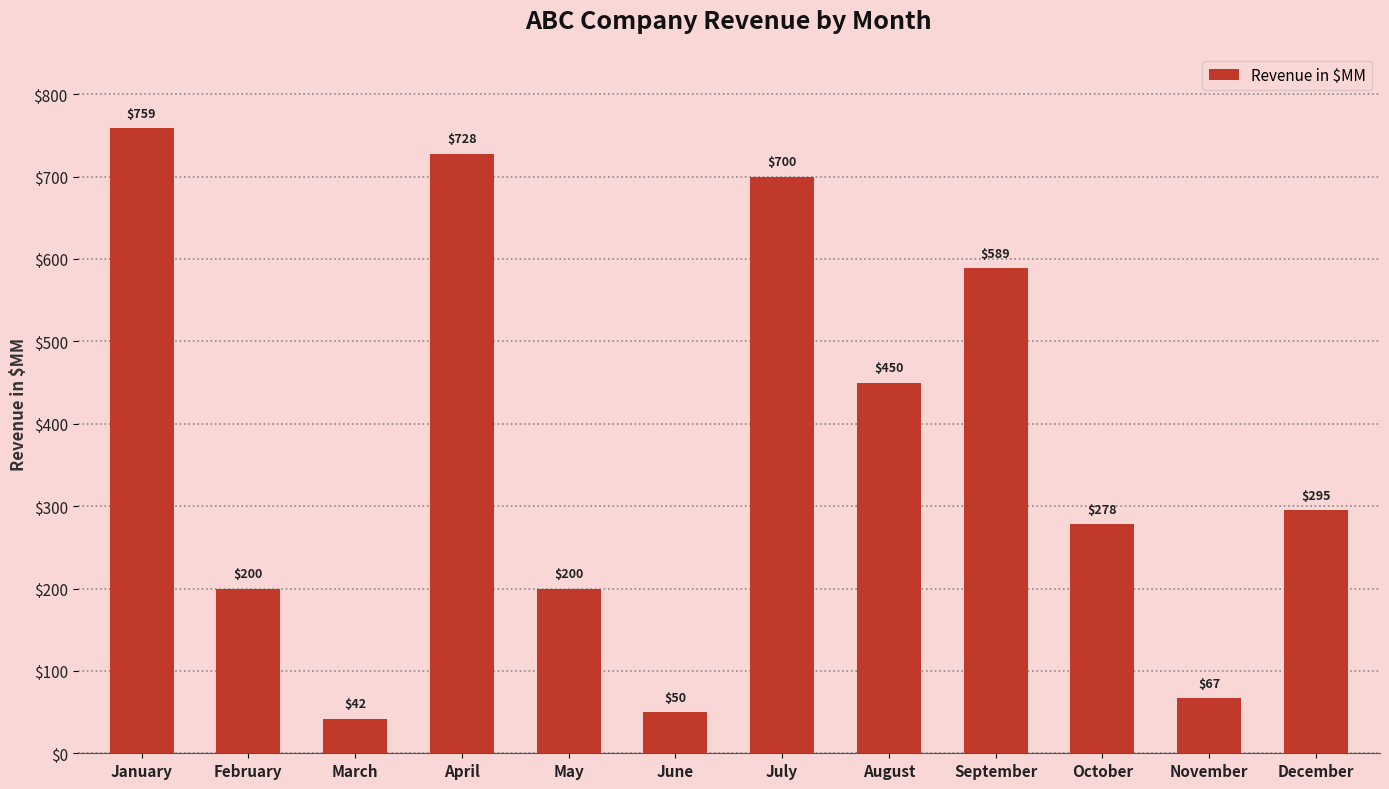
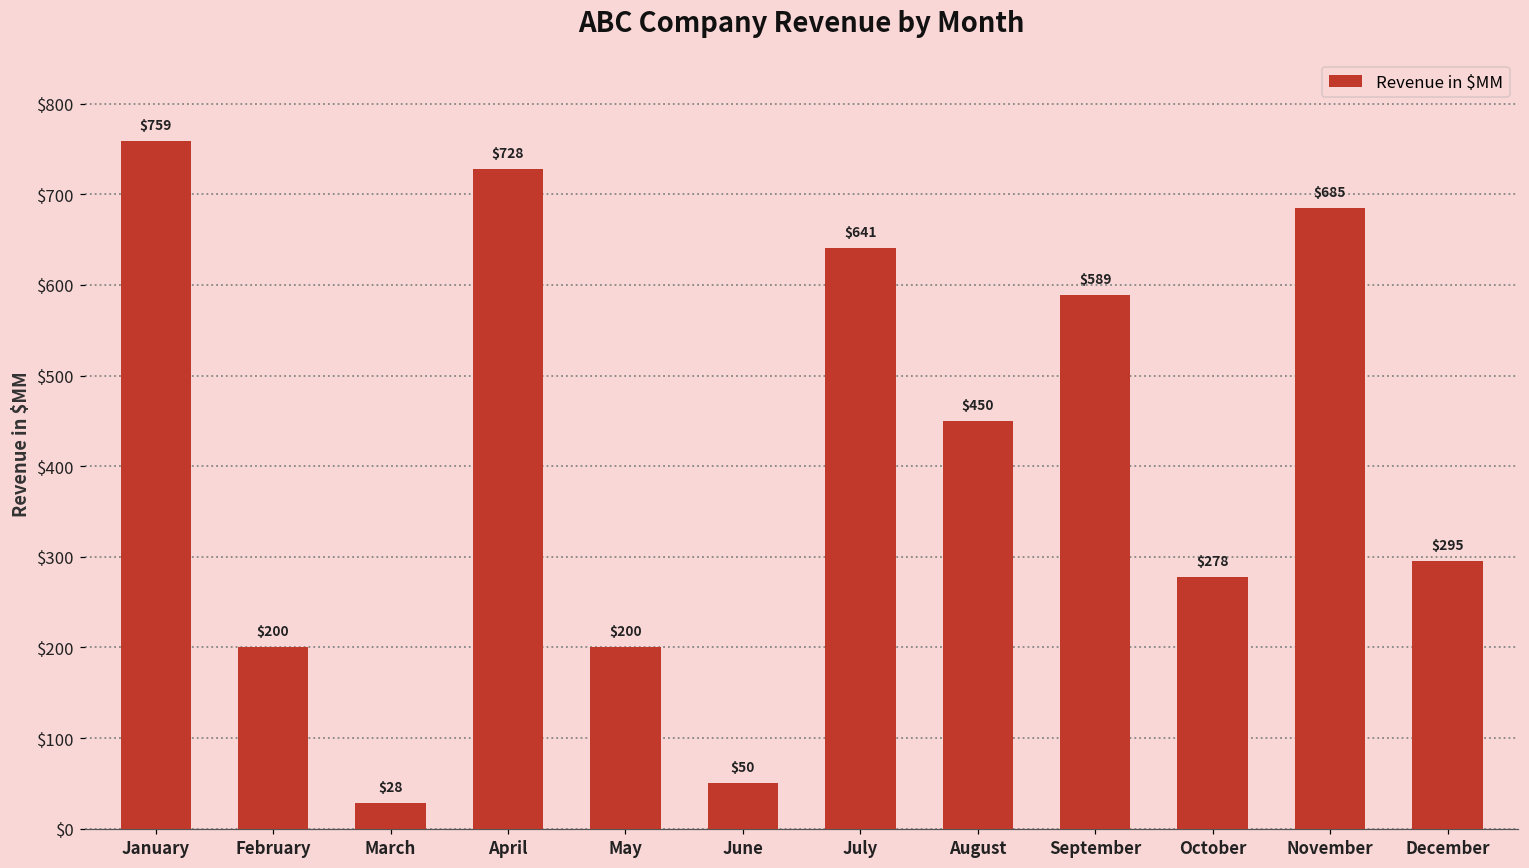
  {
    "January": "$759",
    "February": "$200",
-   "March": "$42",
+   "March": "$28",
    "April": "$728",
    "May": "$200",
    "June": "$50",
-   "July": "$700",
+   "July": "$641",
    "August": "$450",
    "September": "$589",
    "October": "$278",
-   "November": "$67",
+   "November": "$685",
    "December": "$295"
  }
